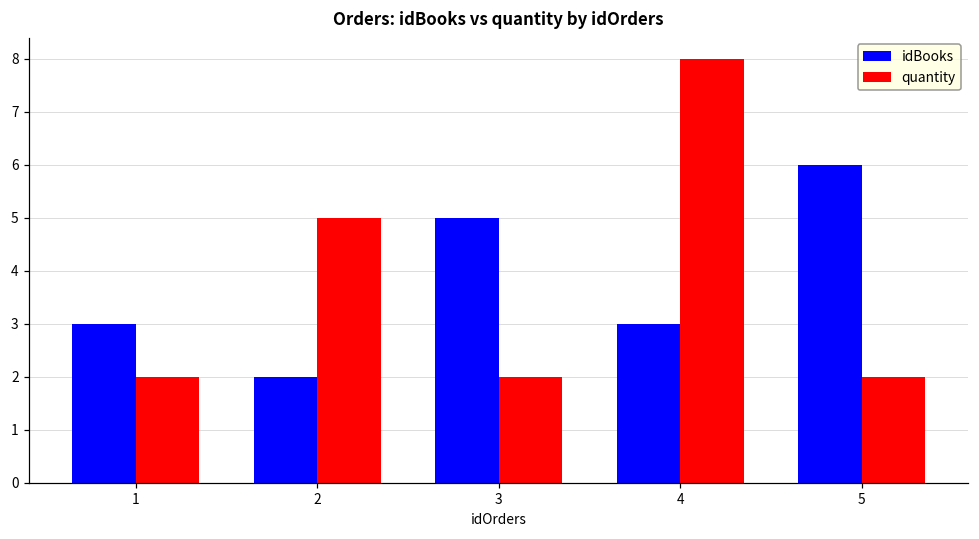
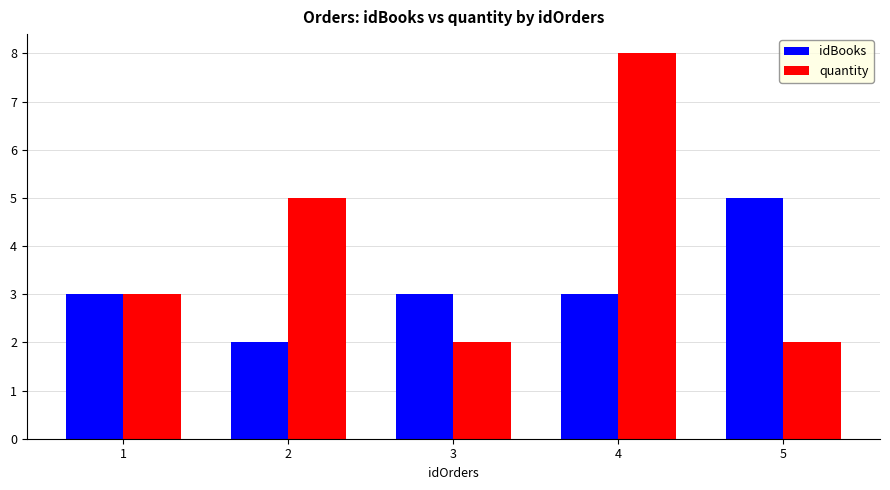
  {
    "idBooks": {
      "1": 3,
      "2": 2,
-     "3": 5,
+     "3": 3,
      "4": 3,
-     "5": 6
+     "5": 5
    },
    "quantity": {
-     "1": 2,
+     "1": 3,
      "2": 5,
      "3": 2,
      "4": 8,
      "5": 2
    }
  }
